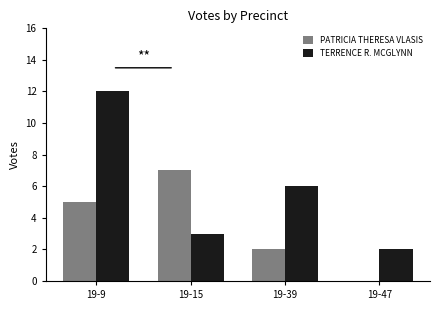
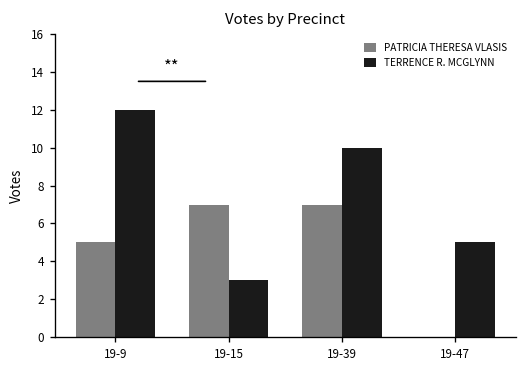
  {
    "PATRICIA THERESA VLASIS": {
      "19-9": 5,
      "19-15": 7,
-     "19-39": 2,
+     "19-39": 7,
      "19-47": 0
    },
    "TERRENCE R. MCGLYNN": {
      "19-9": 12,
      "19-15": 3,
-     "19-39": 6,
-     "19-47": 2
+     "19-39": 10,
+     "19-47": 5
    }
  }
